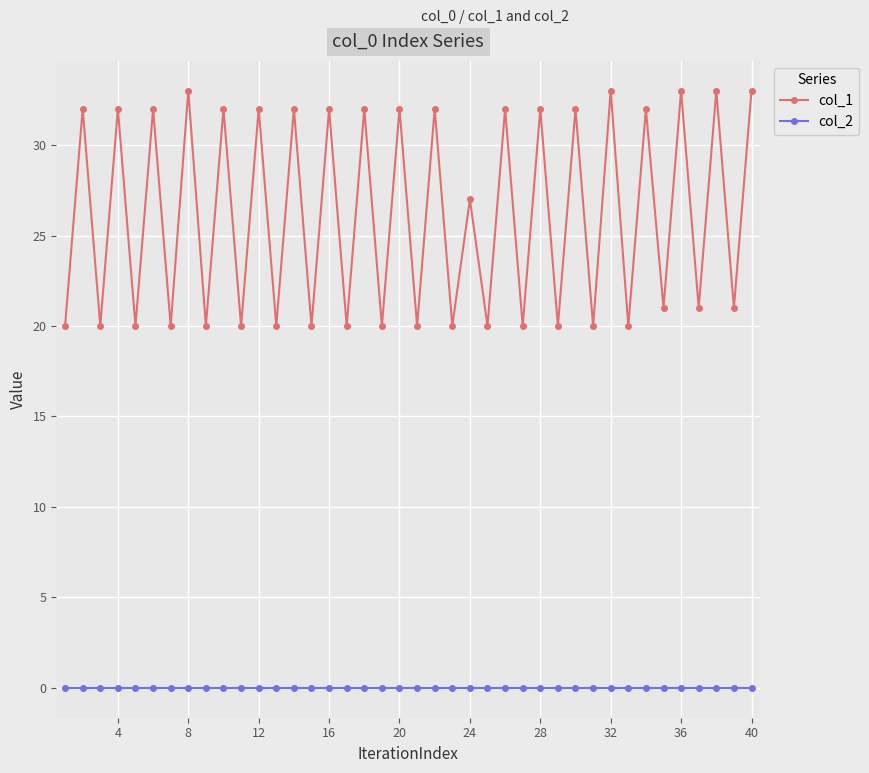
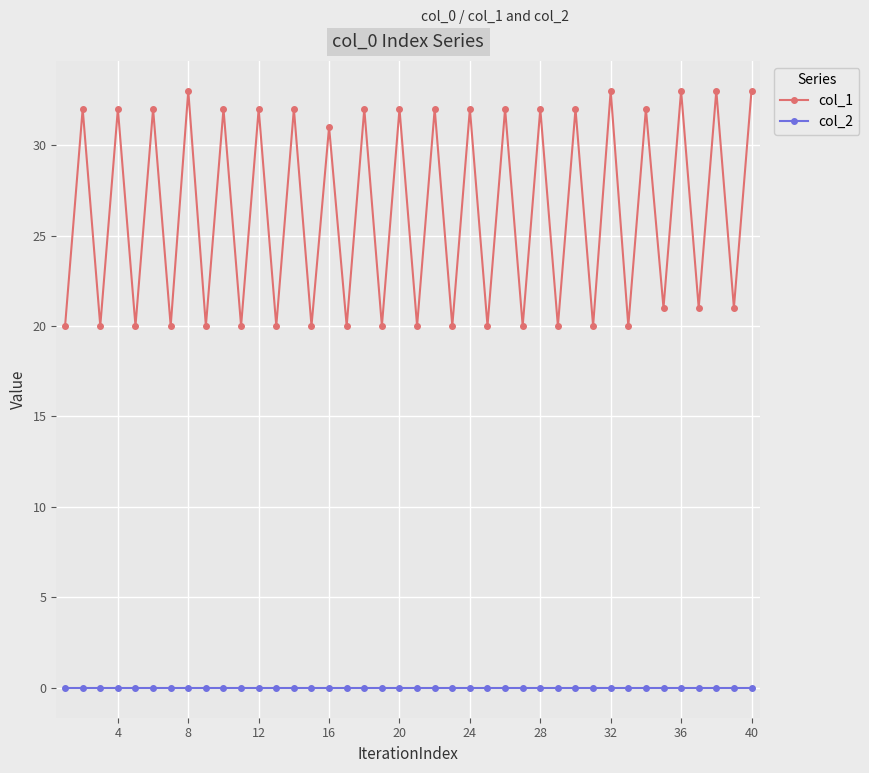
  {
    "col_1": {
      "4": 32,
      "8": 33,
      "12": 32,
-     "16": 32,
+     "16": 31,
      "20": 32,
-     "24": 27,
+     "24": 32,
      "28": 32,
      "32": 33,
      "36": 33,
      "40": 33
    },
    "col_2": {
      "4": 0,
      "8": 0,
      "12": 0,
      "16": 0,
      "20": 0,
      "24": 0,
      "28": 0,
      "32": 0,
      "36": 0,
      "40": 0
    }
  }
